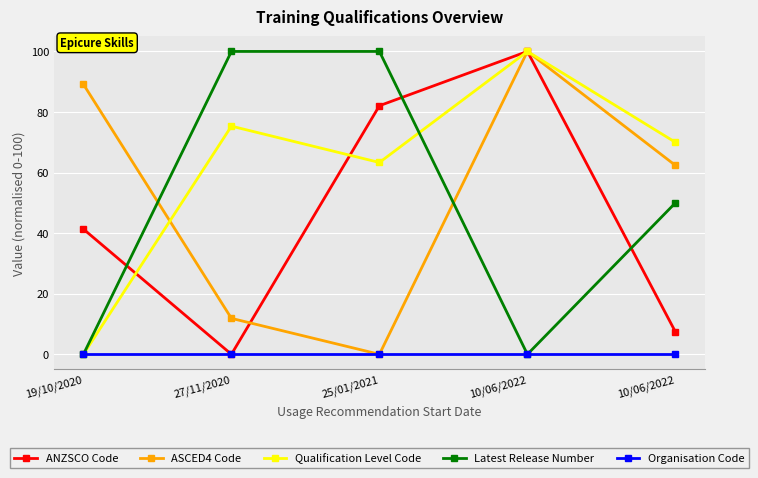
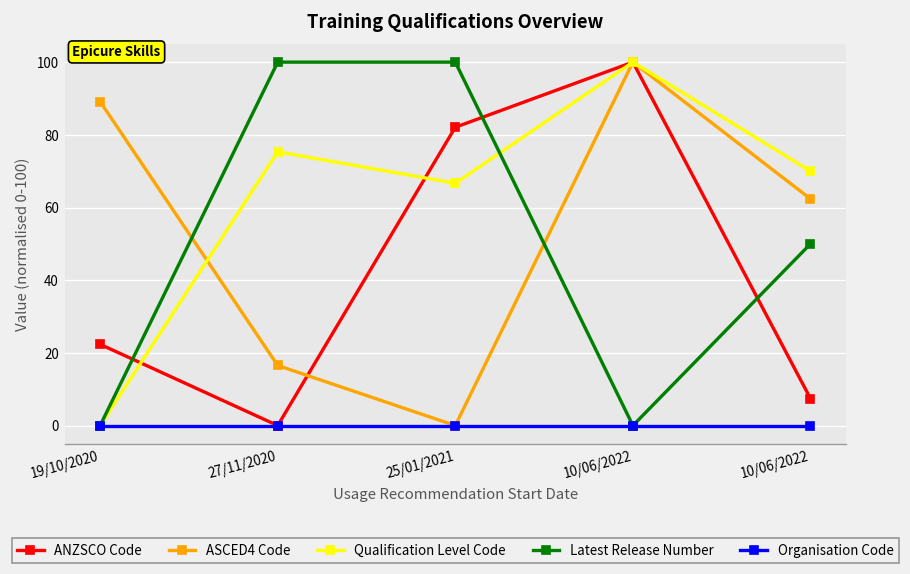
  {
    "ANZSCO Code": {
-     "19/10/2020": 41,
+     "19/10/2020": 22,
      "25/01/2021": 82
    },
    "ASCED4 Code": {
      "19/10/2020": 89,
-     "27/11/2020": 12
+     "27/11/2020": 17
    },
    "Qualification Level Code": {
      "27/11/2020": 75,
-     "25/01/2021": 63
+     "25/01/2021": 67
    },
    "Latest Release Number": {
      "27/11/2020": 100,
      "25/01/2021": 100
    }
  }
